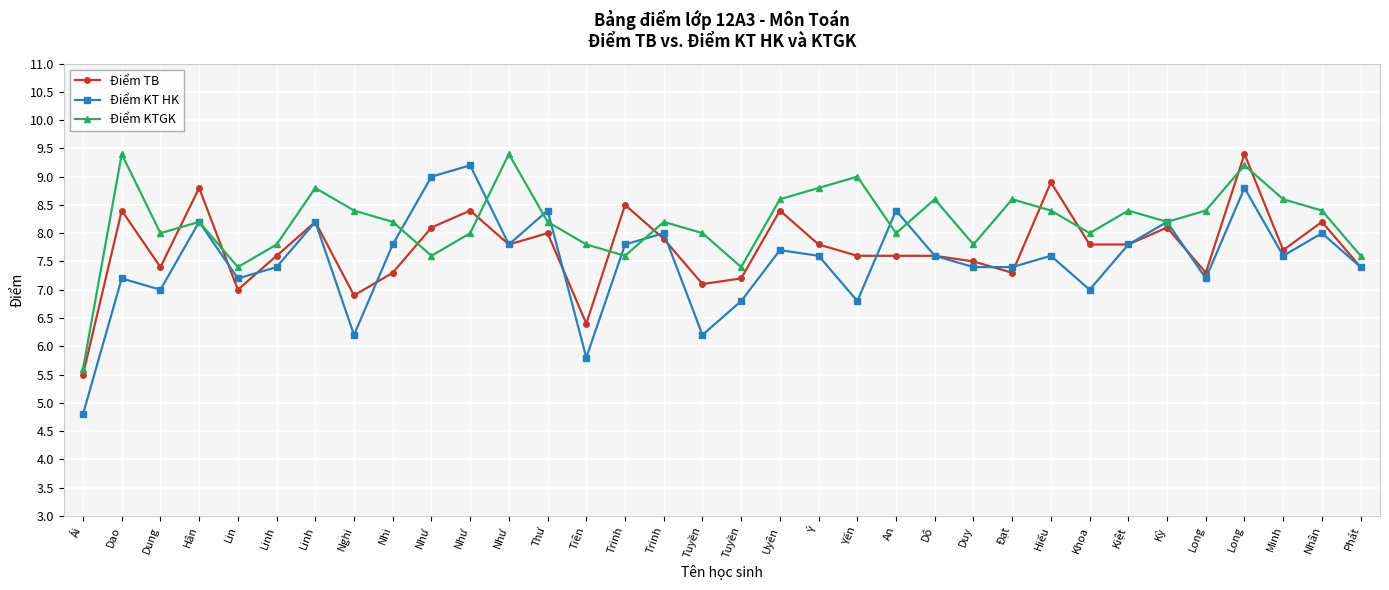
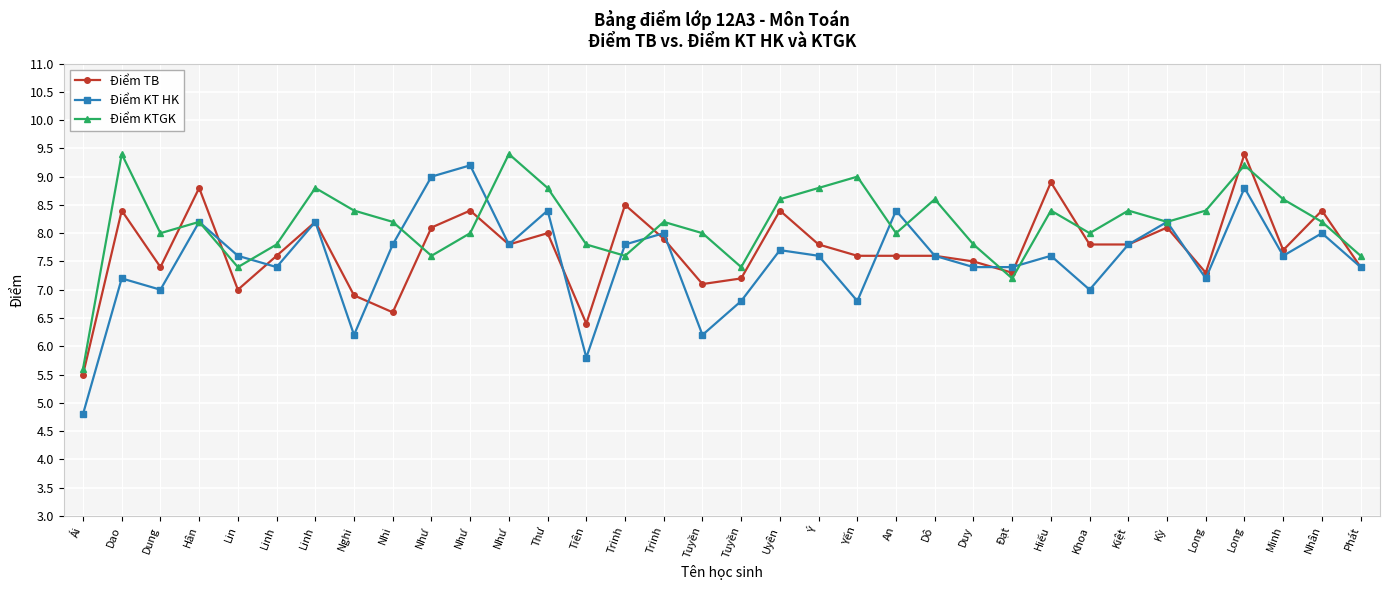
  {
    "Điểm TB": {
      "Ái": 5.5,
      "Dao": 8.4,
      "Dung": 7.4,
      "Hân": 8.8,
      "Lin": 7.0,
      "Nghi": 6.9,
-     "Nhi": 7.3,
+     "Nhi": 6.6,
      "Thư": 8.0,
      "Tiên": 6.4,
      "Uyên": 8.4,
      "Ý": 7.8,
      "Yến": 7.6,
      "An": 7.6,
      "Duy": 7.5,
      "Đạt": 7.3,
      "Hiếu": 8.9,
      "Khoa": 7.8,
      "Kỳ": 8.1,
      "Minh": 7.7,
-     "Nhân": 8.2
+     "Nhân": 8.4
    },
    "Điểm KT HK": {
      "Ái": 4.8,
      "Dao": 7.2,
      "Dung": 7.0,
-     "Lin": 7.2,
+     "Lin": 7.6,
      "Nghi": 6.2,
      "Nhi": 7.8,
      "Thư": 8.4,
      "Tiên": 5.8,
      "Uyên": 7.7,
      "Ý": 7.6,
      "Yến": 6.8,
      "An": 8.4,
      "Duy": 7.4,
      "Đạt": 7.4,
      "Hiếu": 7.6,
      "Khoa": 7.0,
      "Minh": 7.6,
      "Nhân": 8.0
    },
    "Điểm KTGK": {
      "Ái": 5.6,
      "Dao": 9.4,
      "Dung": 8.0,
      "Lin": 7.4,
      "Nghi": 8.4,
      "Nhi": 8.2,
-     "Thư": 8.2,
+     "Thư": 8.8,
      "Tiên": 7.8,
      "Uyên": 8.6,
      "Ý": 8.8,
      "Yến": 9.0,
      "An": 8.0,
      "Dô": 8.6,
      "Duy": 7.8,
-     "Đạt": 8.6,
+     "Đạt": 7.2,
      "Hiếu": 8.4,
      "Khoa": 8.0,
      "Kiệt": 8.4,
      "Minh": 8.6,
-     "Nhân": 8.4,
+     "Nhân": 8.2,
      "Phát": 7.6
    }
  }
